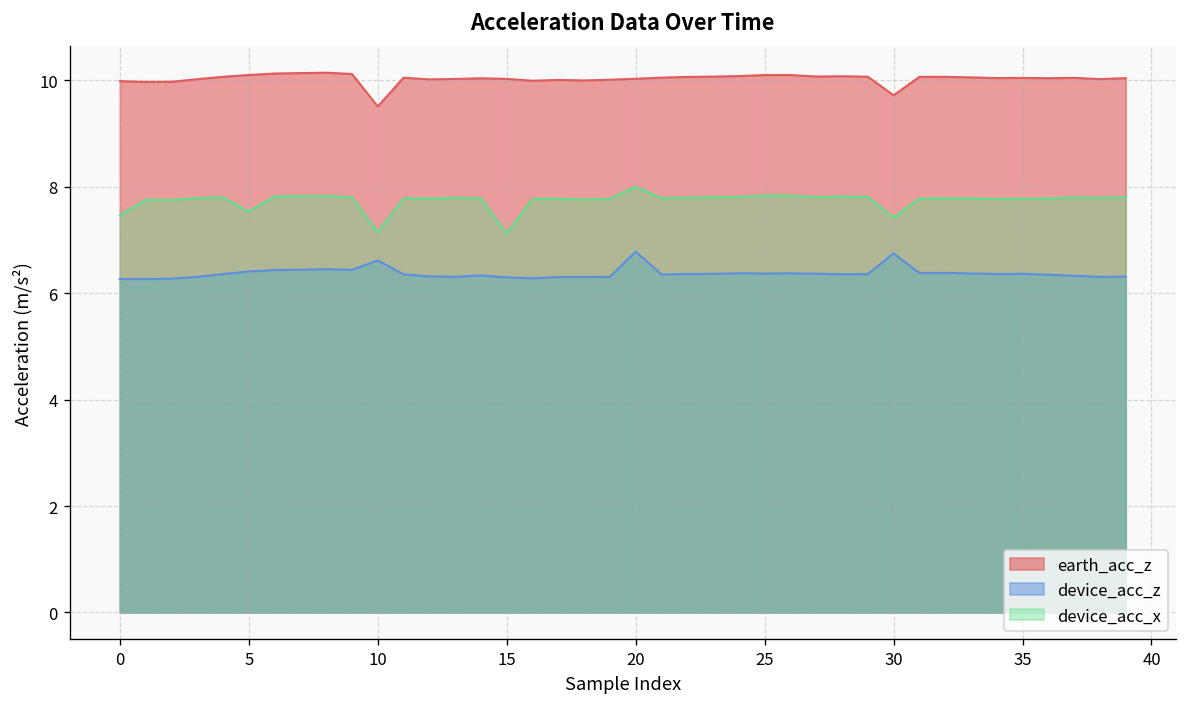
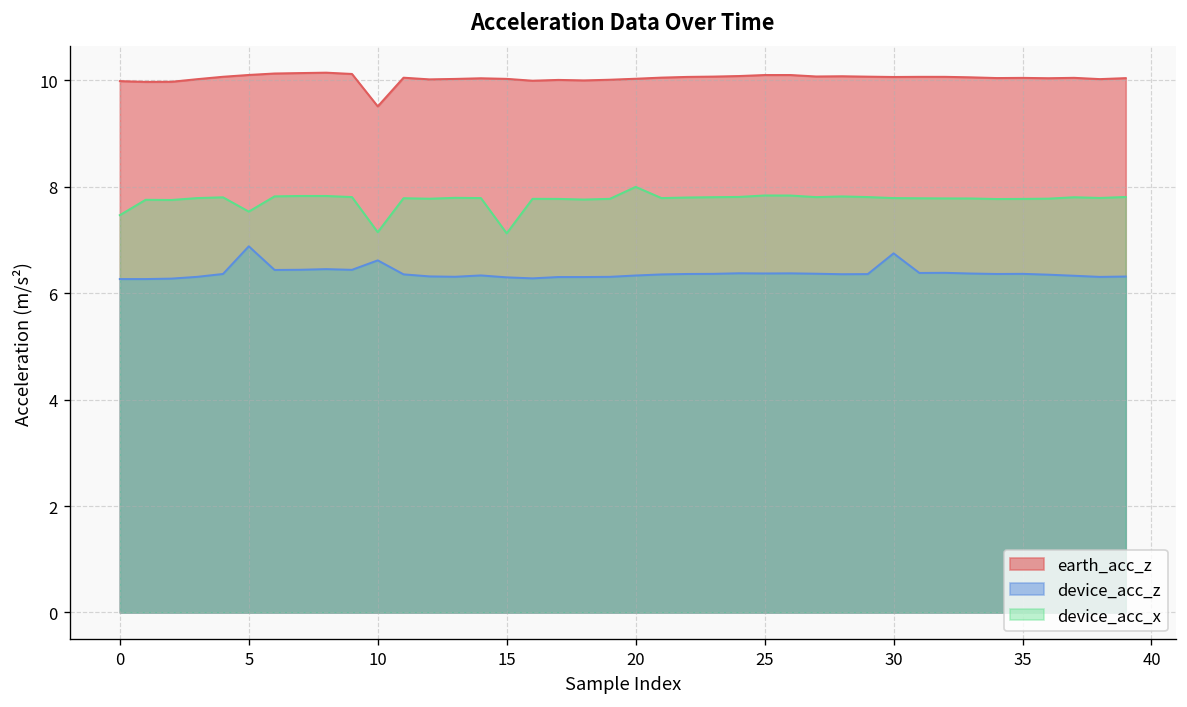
  {
    "earth_acc_z": {
      "0": 10.0,
      "5": 10.1,
      "10": 9.5,
      "15": 10.0,
      "20": 10.0,
      "25": 10.1,
-     "30": 9.7,
+     "30": 10.1,
      "35": 10.0
    },
    "device_acc_z": {
      "0": 6.3,
-     "5": 6.4,
+     "5": 6.9,
      "10": 6.6,
      "15": 6.3,
-     "20": 6.8,
+     "20": 6.3,
      "25": 6.4,
      "30": 6.7,
      "35": 6.4
    },
    "device_acc_x": {
      "0": 7.5,
      "5": 7.5,
      "10": 7.1,
      "15": 7.1,
      "20": 8.0,
      "25": 7.8,
-     "30": 7.4,
+     "30": 7.8,
      "35": 7.8
    }
  }
